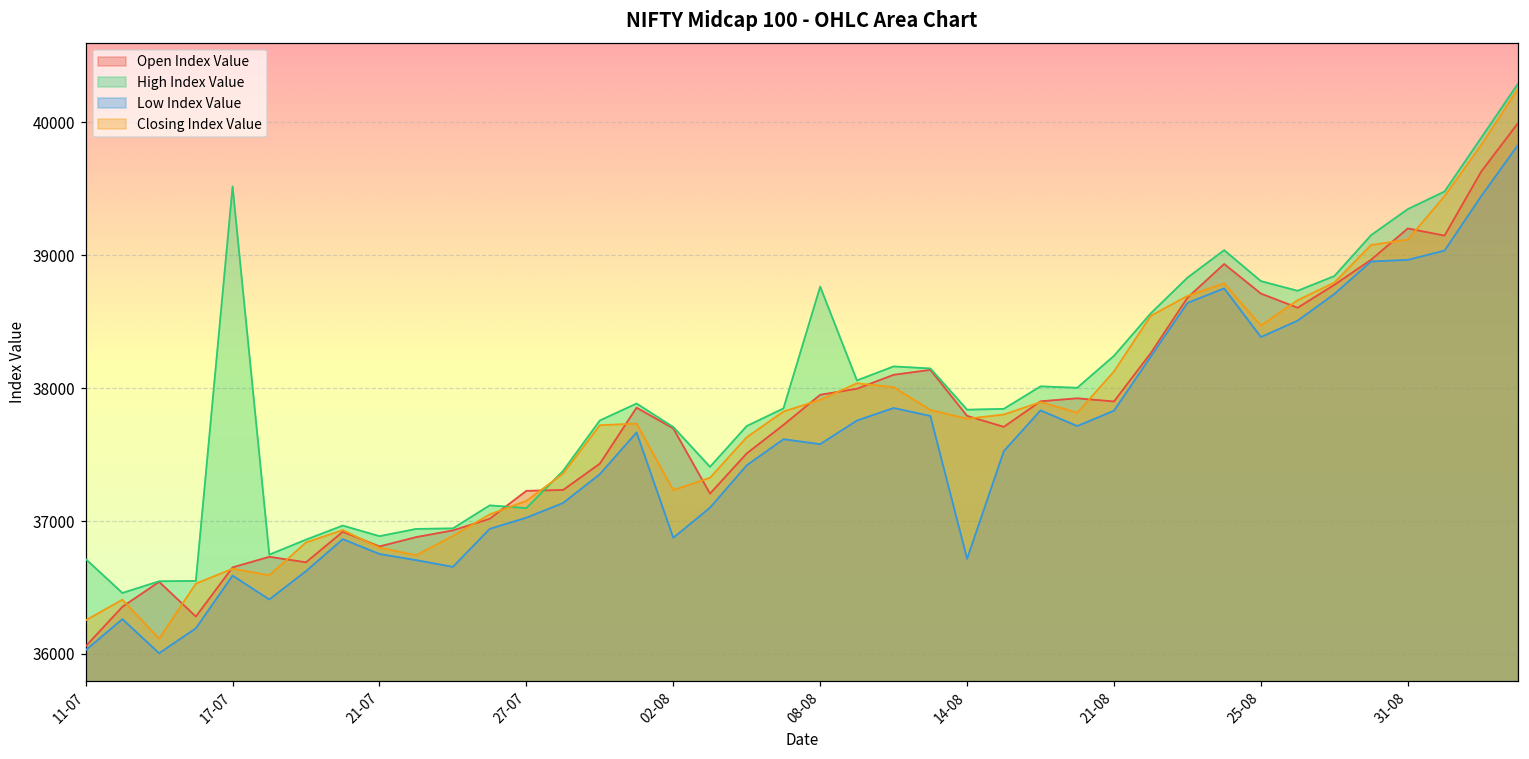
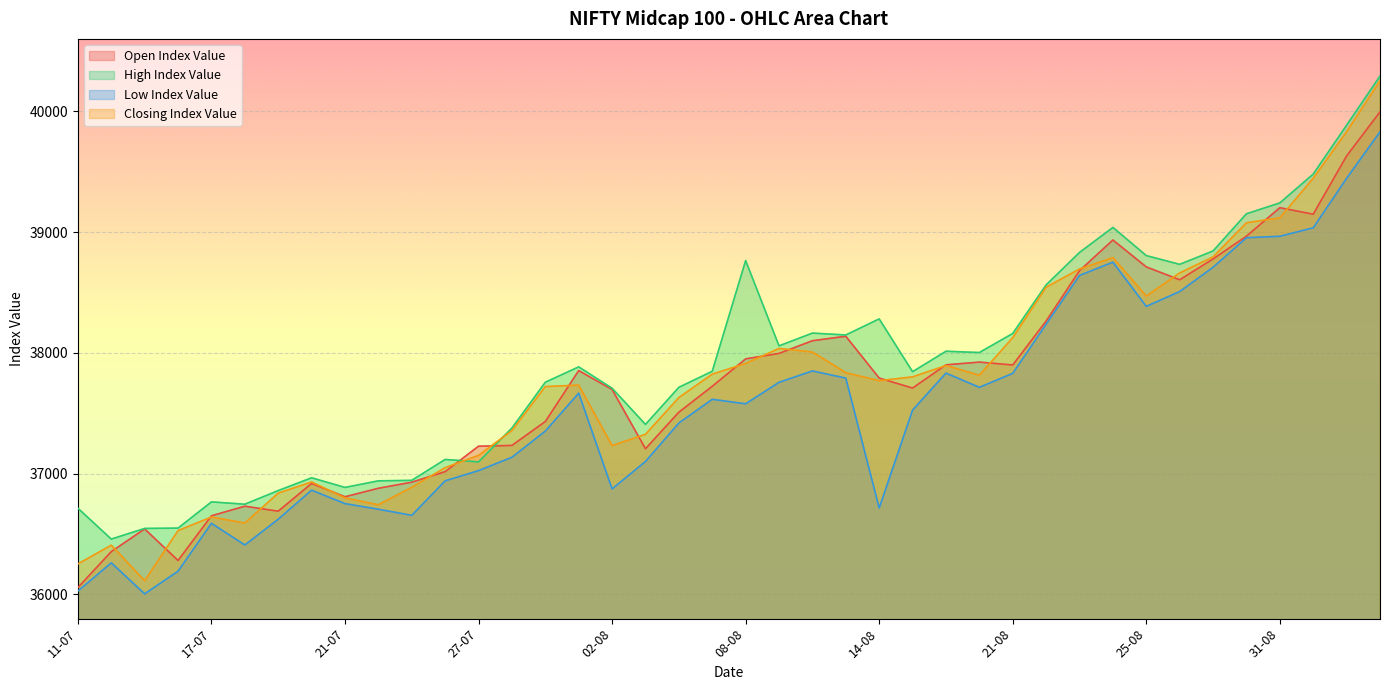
  {
    "High Index Value": {
      "11-07": 36710,
-     "17-07": 39520,
+     "17-07": 36770,
      "21-07": 36890,
      "27-07": 37100,
      "08-08": 38760,
-     "14-08": 37840,
-     "21-08": 38240,
+     "14-08": 38280,
+     "21-08": 38160,
      "25-08": 38810,
-     "31-08": 39350
+     "31-08": 39240
    },
    "Low Index Value": {
      "11-07": 36030,
      "17-07": 36590,
      "21-07": 36750,
      "27-07": 37030,
      "02-08": 36870,
      "08-08": 37580,
      "14-08": 36720,
      "21-08": 37830,
      "25-08": 38390,
      "31-08": 38970
    }
  }
